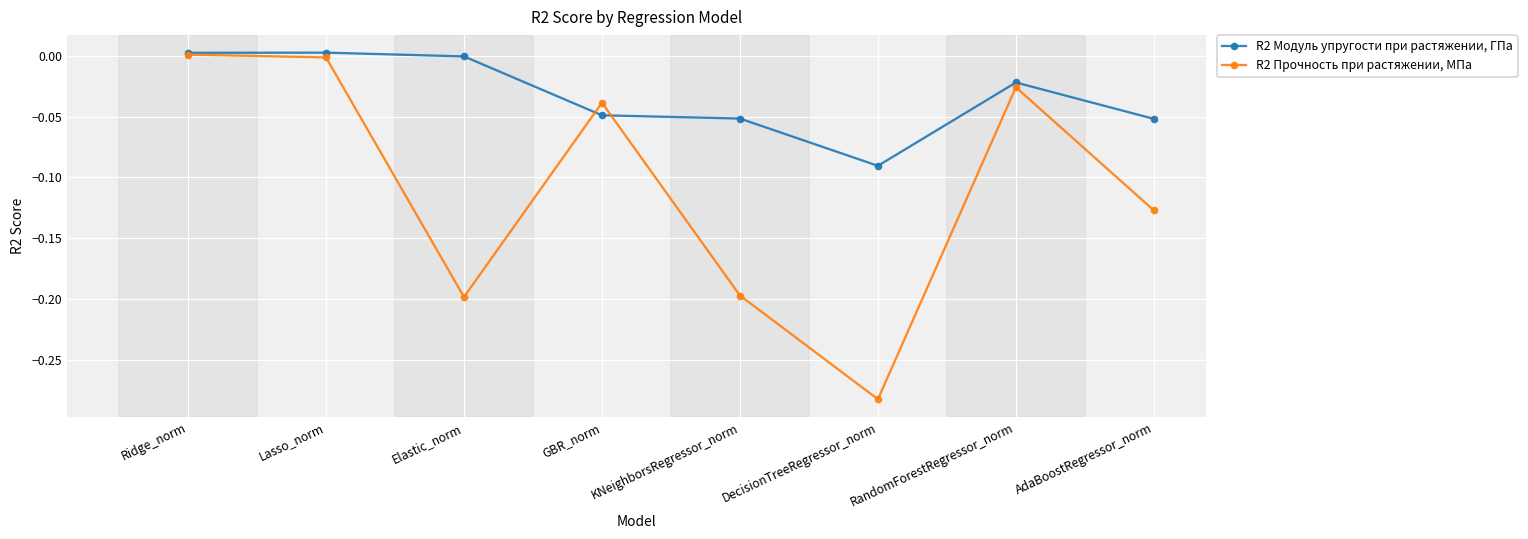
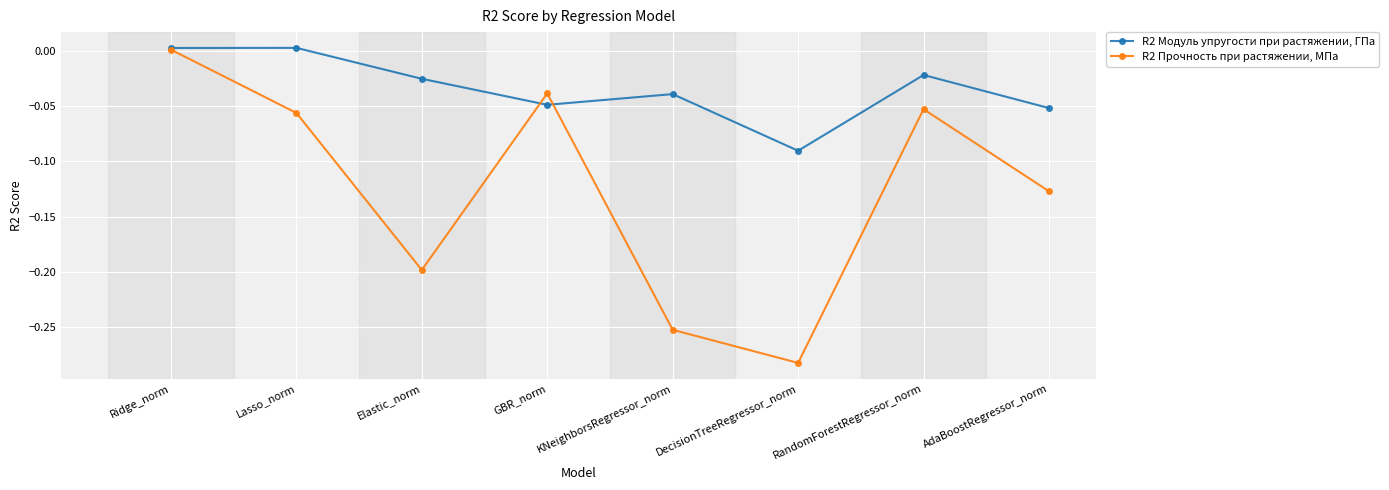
  {
    "R2 Модуль упругости при растяжении, ГПа": {
      "Lasso_norm": 0.003,
-     "Elastic_norm": 0.000,
+     "Elastic_norm": -0.025,
      "GBR_norm": -0.049,
-     "KNeighborsRegressor_norm": -0.051,
+     "KNeighborsRegressor_norm": -0.039,
      "DecisionTreeRegressor_norm": -0.090,
      "RandomForestRegressor_norm": -0.022,
      "AdaBoostRegressor_norm": -0.052
    },
    "R2 Прочность при растяжении, МПа": {
-     "Lasso_norm": -0.001,
+     "Lasso_norm": -0.056,
      "Elastic_norm": -0.198,
      "GBR_norm": -0.038,
-     "KNeighborsRegressor_norm": -0.197,
+     "KNeighborsRegressor_norm": -0.253,
      "DecisionTreeRegressor_norm": -0.283,
-     "RandomForestRegressor_norm": -0.026,
+     "RandomForestRegressor_norm": -0.053,
      "AdaBoostRegressor_norm": -0.127
    }
  }
